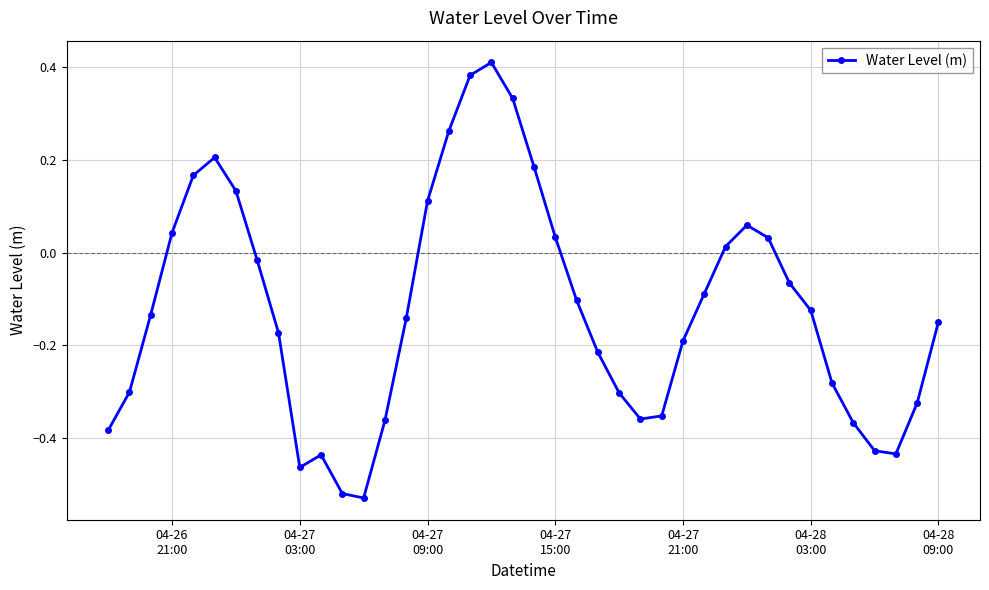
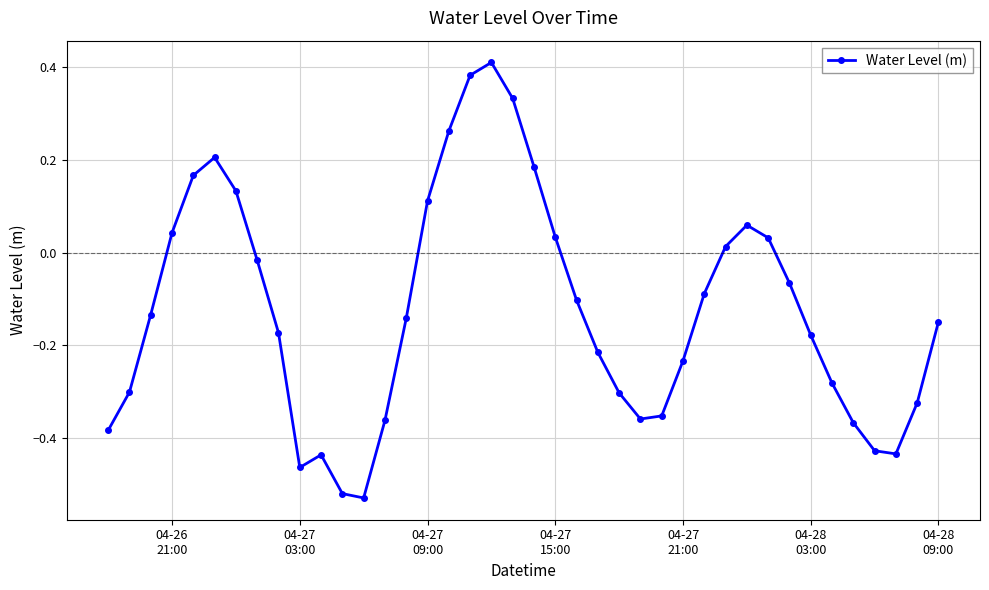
  {
    "04-26 21:00": 0.04,
    "04-27 03:00": -0.46,
    "04-27 09:00": 0.11,
    "04-27 15:00": 0.03,
-   "04-27 21:00": -0.19,
-   "04-28 03:00": -0.12,
+   "04-27 21:00": -0.23,
+   "04-28 03:00": -0.18,
    "04-28 09:00": -0.15
  }
